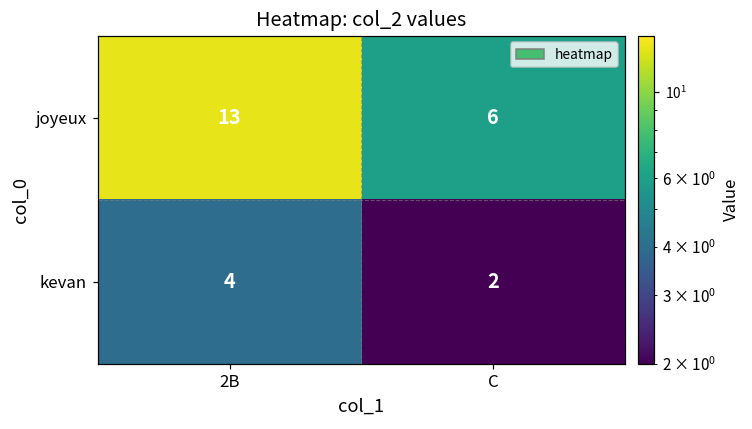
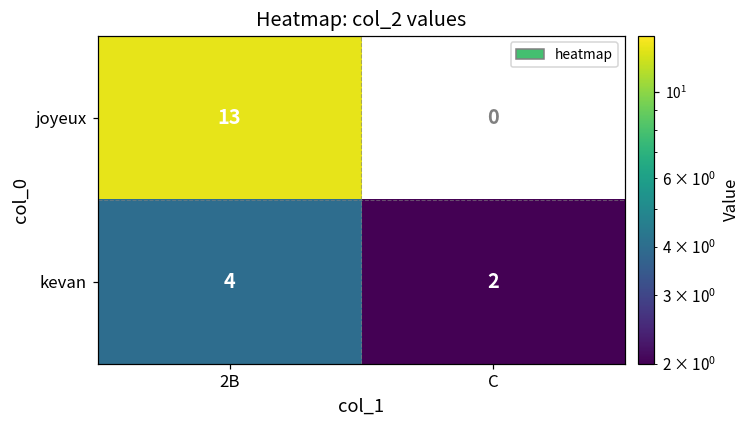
  {
    "joyeux": {
      "2B": 13,
-     "C": 6
+     "C": 0
    },
    "kevan": {
      "2B": 4,
      "C": 2
    }
  }
